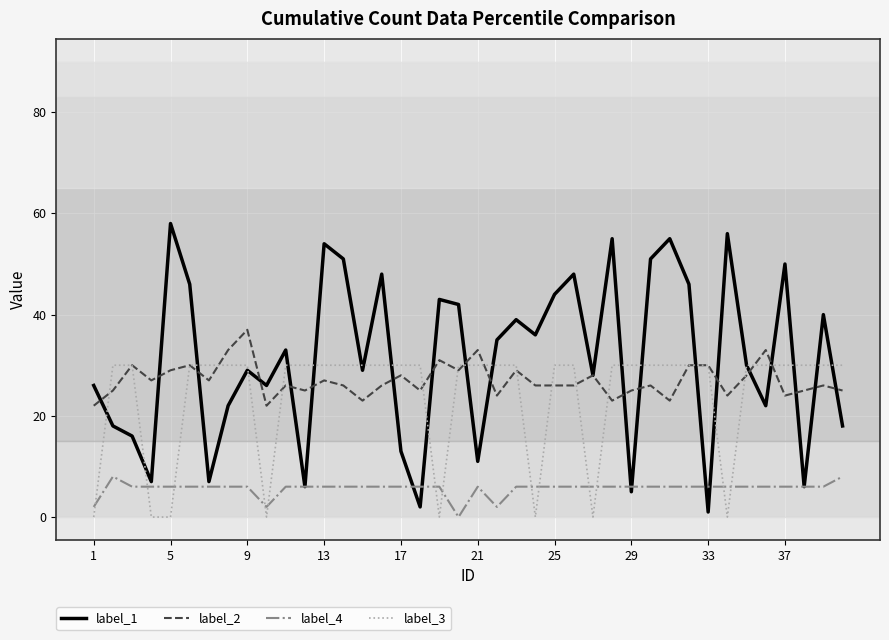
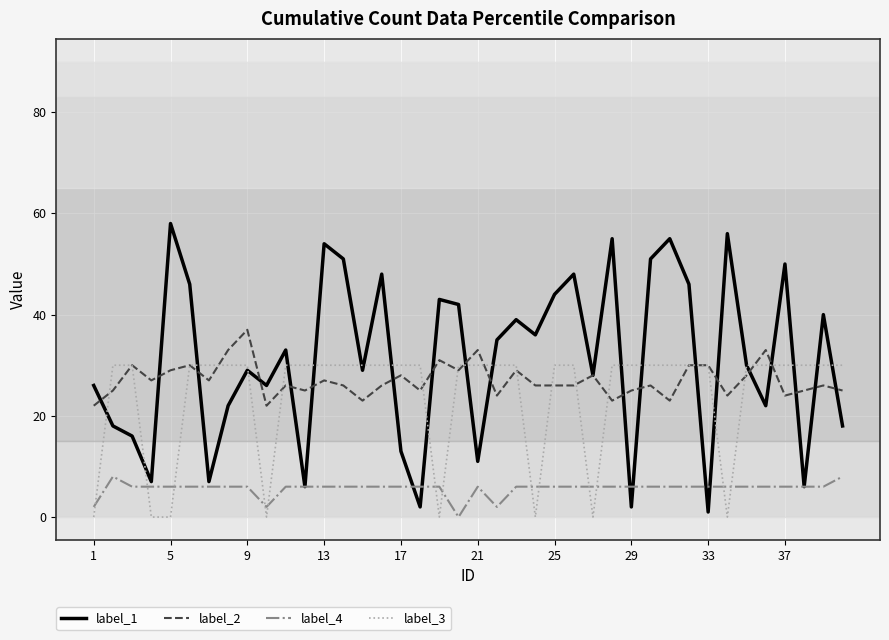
  {
    "label_1": {
      "1": 26,
      "5": 58,
      "9": 29,
      "13": 54,
      "17": 13,
      "21": 11,
      "25": 44,
-     "29": 5,
+     "29": 2,
      "33": 1,
      "37": 50
    },
    "label_2": {
      "1": 22,
      "5": 29,
      "9": 37,
      "13": 27,
      "17": 28,
      "21": 33,
      "25": 26,
      "29": 25,
      "37": 24
    }
  }
